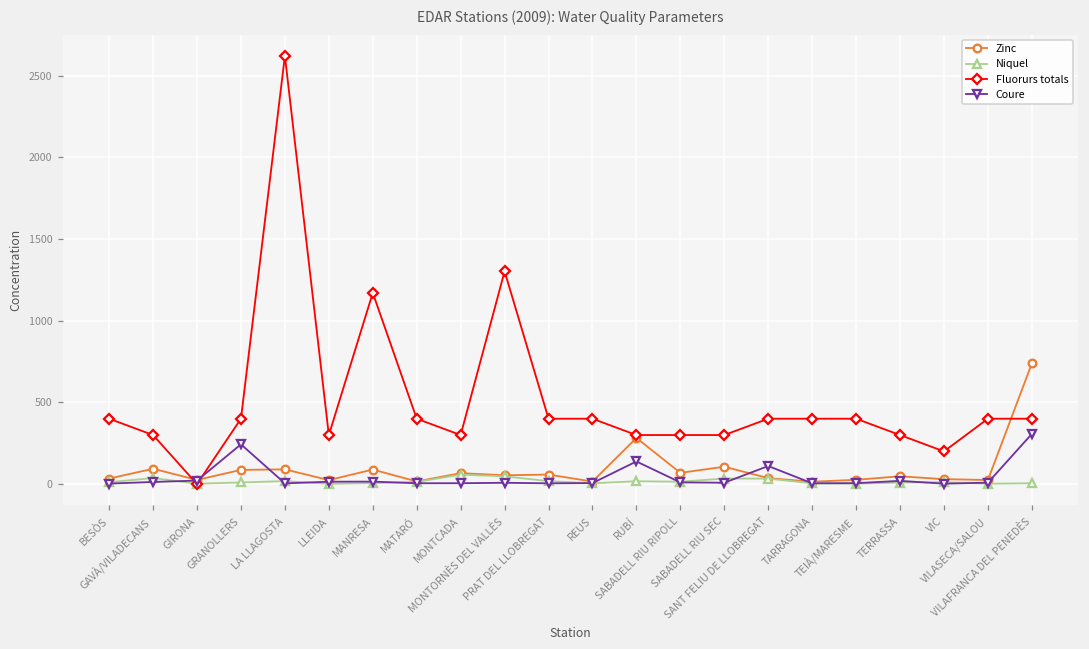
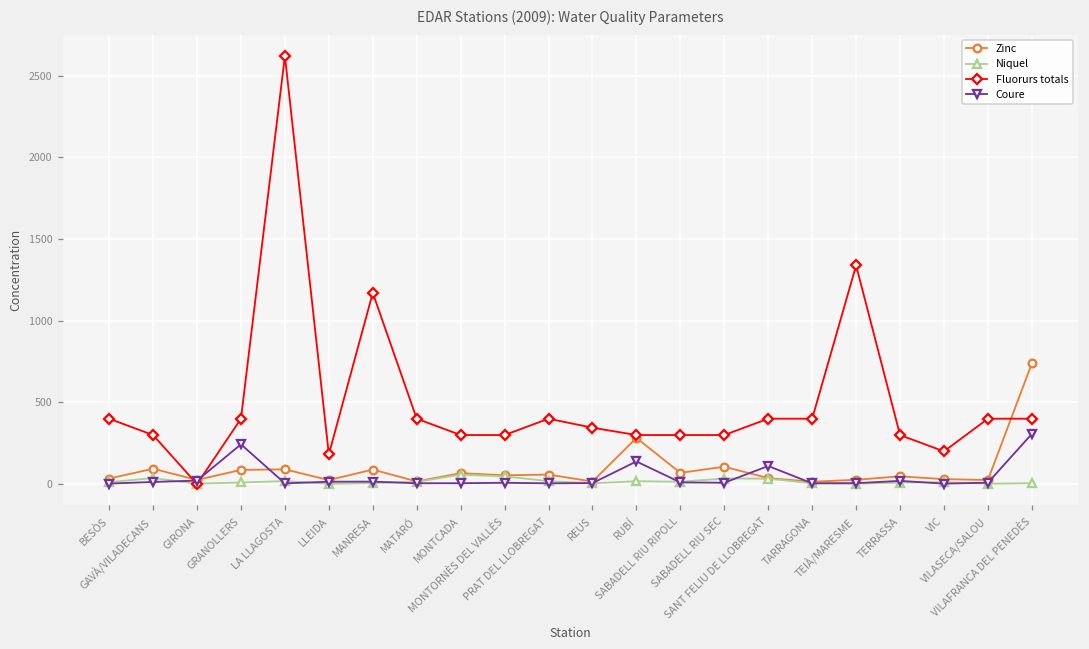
  {
    "Zinc": {
      "BESÒS": 30,
      "GAVÀ/VILADECANS": 90,
      "GRANOLLERS": 90,
      "LA LLAGOSTA": 90,
      "MANRESA": 90,
      "PRAT DEL LLOBREGAT": 60,
      "RUBÍ": 280,
      "SABADELL RIU RIPOLL": 70,
      "SABADELL RIU SEC": 110,
      "TEIÀ/MARESME": 30,
      "TERRASSA": 50,
      "VIC": 30,
      "VILAFRANCA DEL PENEDÈS": 740
    },
    "Niquel": {
      "GAVÀ/VILADECANS": 40,
      "GRANOLLERS": 10,
      "RUBÍ": 20,
      "SABADELL RIU SEC": 30,
      "VILAFRANCA DEL PENEDÈS": 10
    },
    "Fluorurs totals": {
      "BESÒS": 400,
      "GAVÀ/VILADECANS": 300,
      "GRANOLLERS": 400,
      "LA LLAGOSTA": 2620,
-     "LLEIDA": 300,
+     "LLEIDA": 180,
      "MANRESA": 1170,
      "MATARÓ": 400,
      "MONTCADA": 300,
-     "MONTORNÈS DEL VALLÈS": 1300,
+     "MONTORNÈS DEL VALLÈS": 300,
      "PRAT DEL LLOBREGAT": 400,
-     "REUS": 400,
+     "REUS": 350,
      "RUBÍ": 300,
      "SABADELL RIU RIPOLL": 300,
      "SABADELL RIU SEC": 300,
      "SANT FELIU DE LLOBREGAT": 400,
      "TARRAGONA": 400,
-     "TEIÀ/MARESME": 400,
+     "TEIÀ/MARESME": 1340,
      "TERRASSA": 300,
      "VIC": 200,
      "VILASECA/SALOU": 400,
      "VILAFRANCA DEL PENEDÈS": 400
    },
    "Coure": {
      "GAVÀ/VILADECANS": 10,
      "GRANOLLERS": 240,
      "MONTCADA": 10,
      "MONTORNÈS DEL VALLÈS": 10,
      "RUBÍ": 140,
      "SABADELL RIU SEC": 10,
      "SANT FELIU DE LLOBREGAT": 110,
      "VILAFRANCA DEL PENEDÈS": 310
    }
  }
